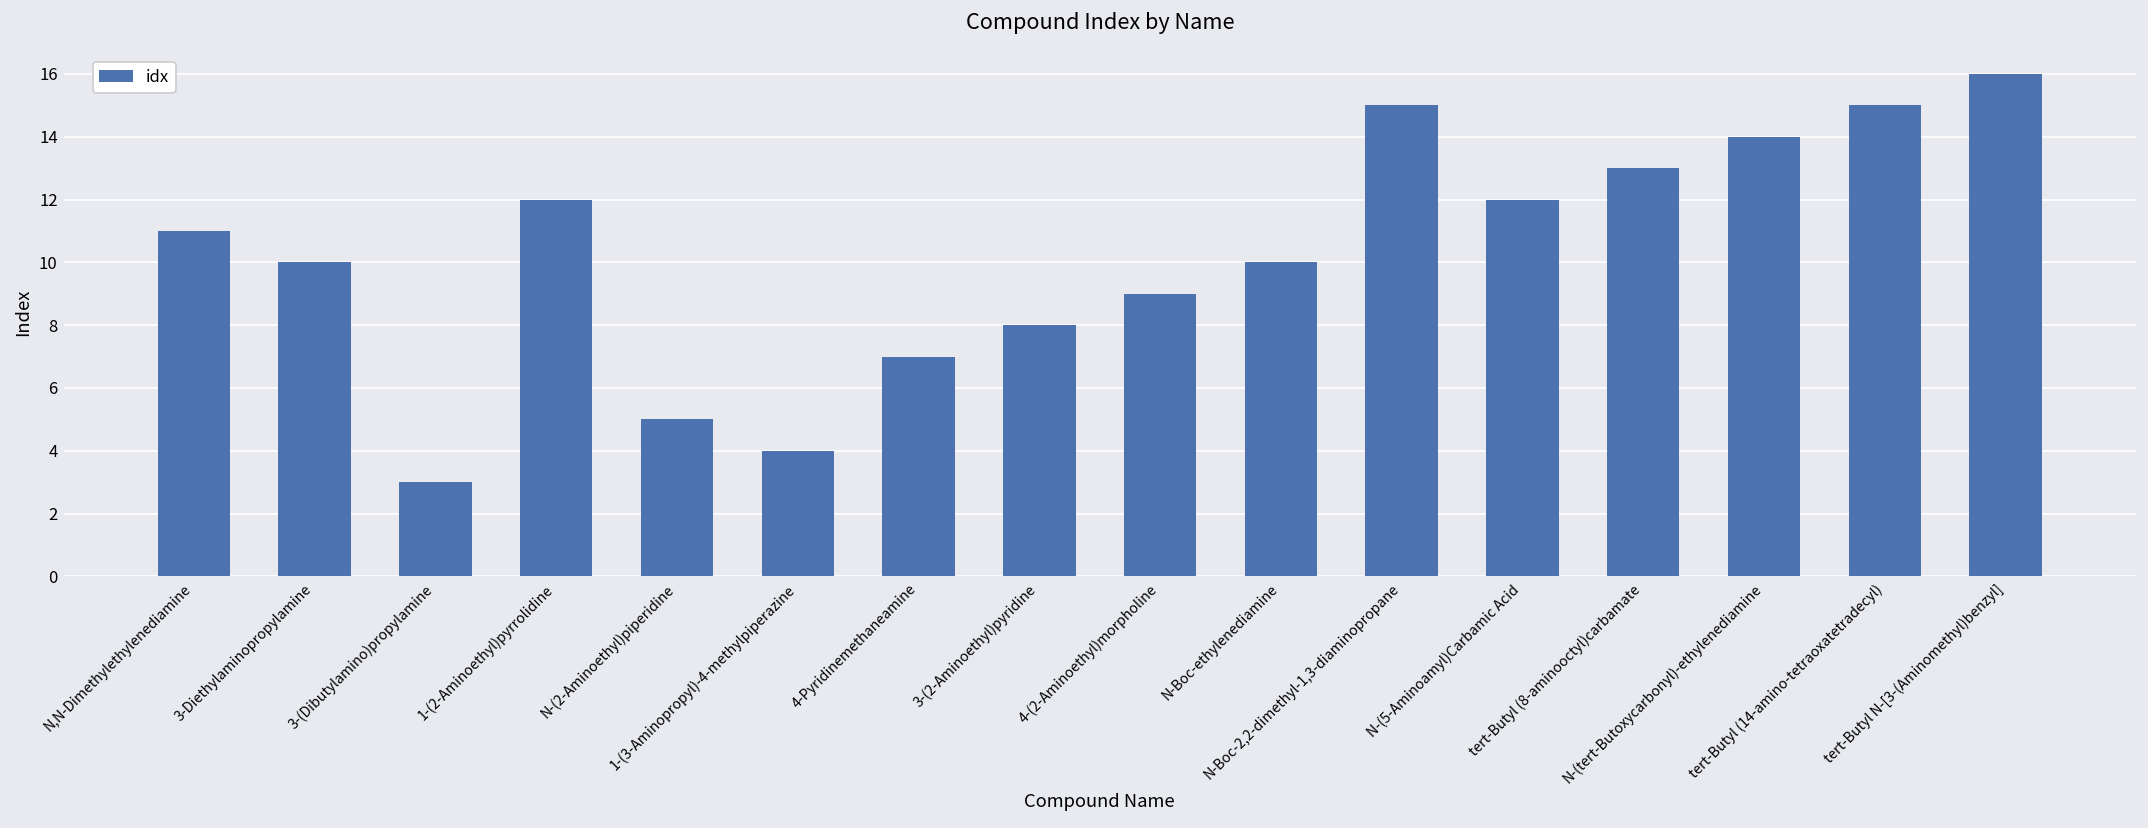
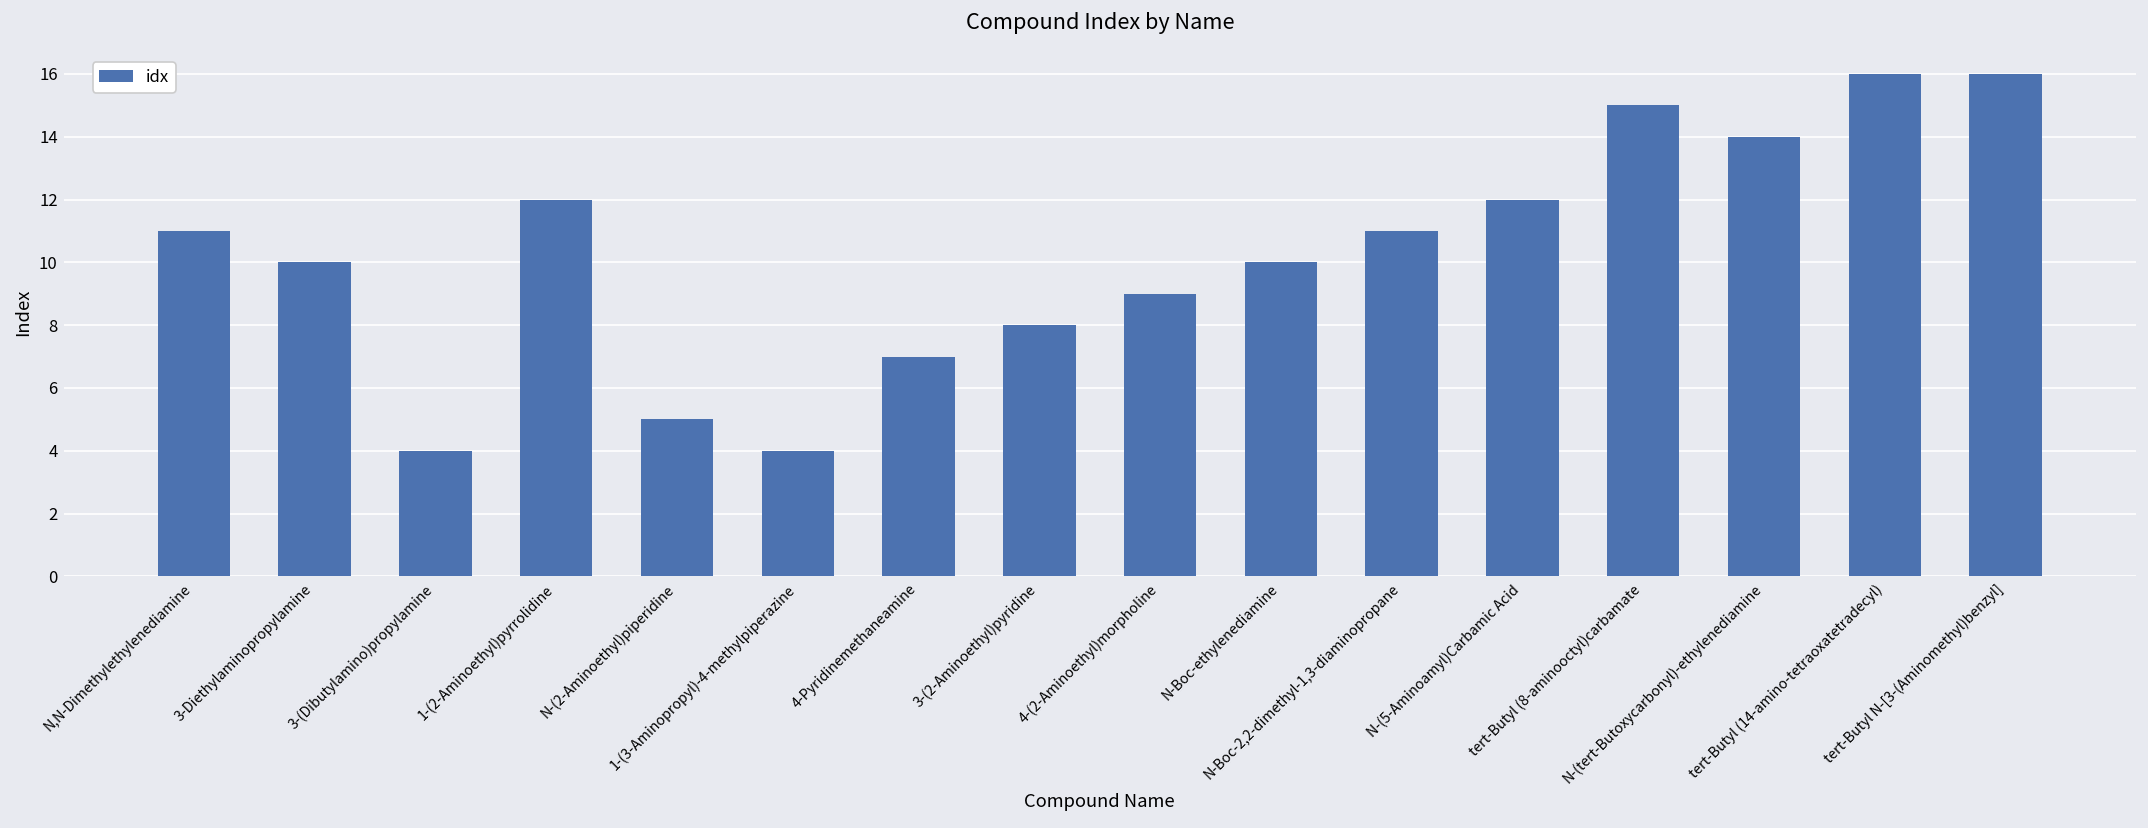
  {
    "N,N-Dimethylethylenediamine": 11,
    "3-Diethylaminopropylamine": 10,
-   "3-(Dibutylamino)propylamine": 3,
+   "3-(Dibutylamino)propylamine": 4,
    "1-(2-Aminoethyl)pyrrolidine": 12,
    "N-(2-Aminoethyl)piperidine": 5,
    "1-(3-Aminopropyl)-4-methylpiperazine": 4,
    "4-Pyridinemethaneamine": 7,
    "3-(2-Aminoethyl)pyridine": 8,
    "4-(2-Aminoethyl)morpholine": 9,
    "N-Boc-ethylenediamine": 10,
-   "N-Boc-2,2-dimethyl-1,3-diaminopropane": 15,
+   "N-Boc-2,2-dimethyl-1,3-diaminopropane": 11,
    "N-(5-Aminoamyl)Carbamic Acid": 12,
-   "tert-Butyl (8-aminooctyl)carbamate": 13,
+   "tert-Butyl (8-aminooctyl)carbamate": 15,
    "N-(tert-Butoxycarbonyl)-ethylenediamine": 14,
-   "tert-Butyl (14-amino-tetraoxatetradecyl)": 15,
+   "tert-Butyl (14-amino-tetraoxatetradecyl)": 16,
    "tert-Butyl N-[3-(Aminomethyl)benzyl]": 16
  }
